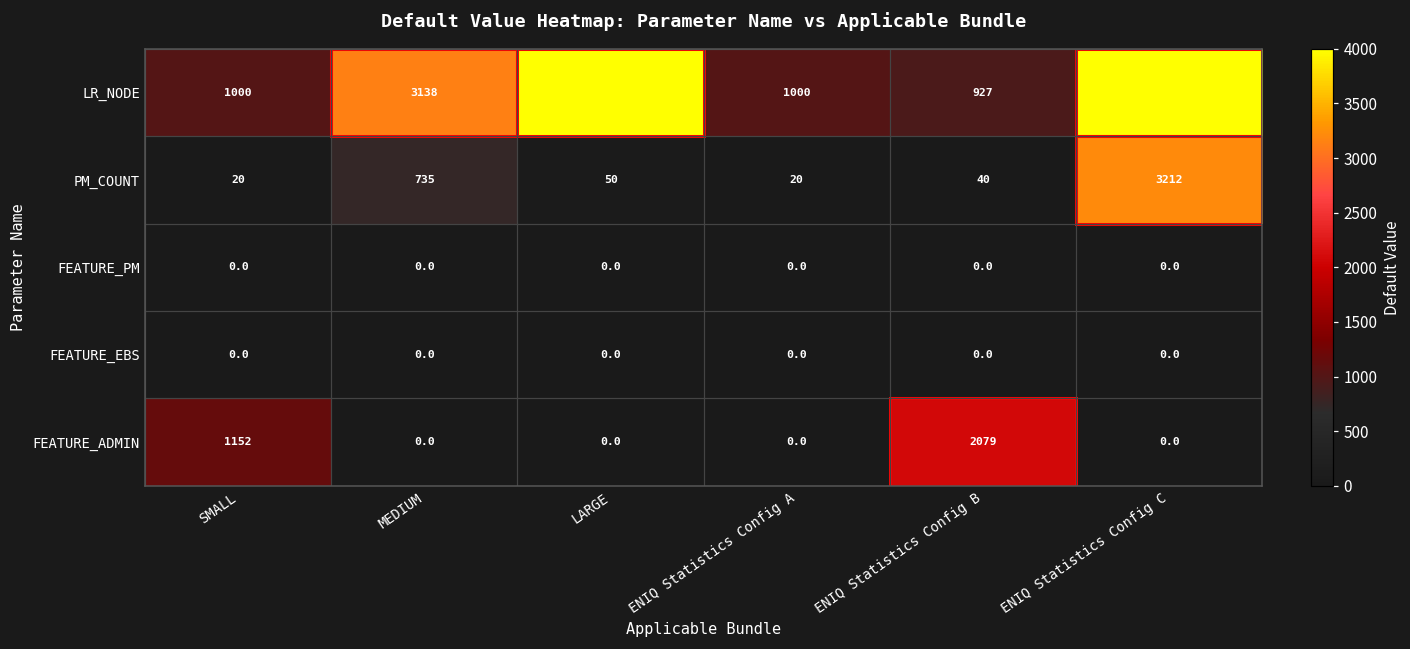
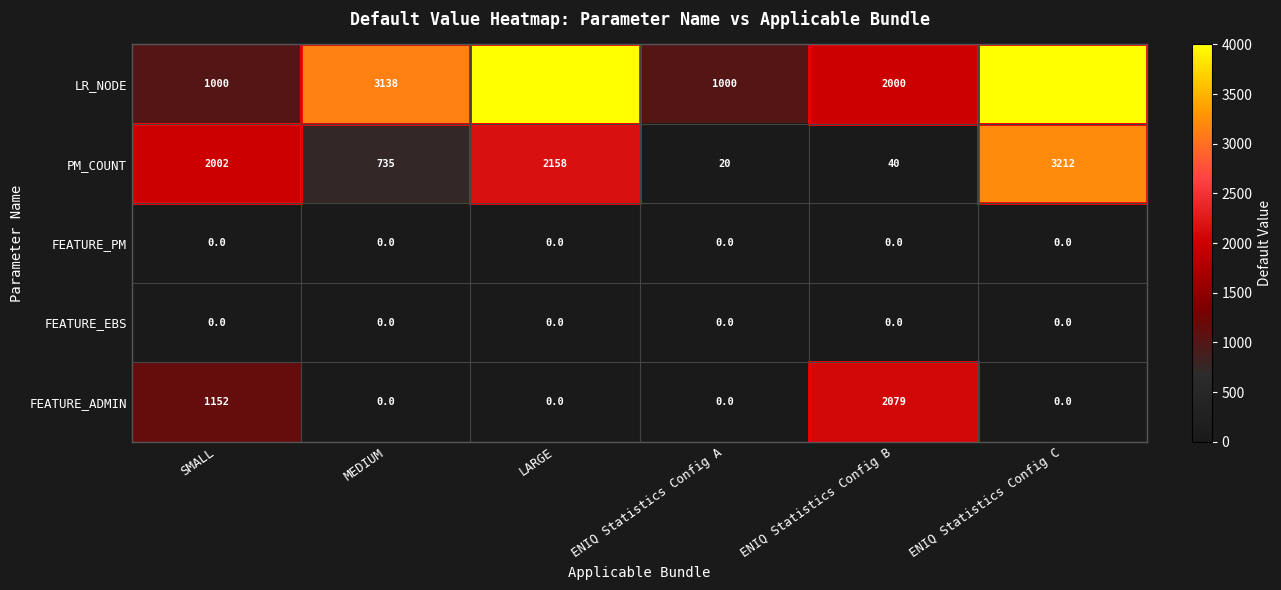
  {
    "LR_NODE": {
      "SMALL": 1000,
      "MEDIUM": 3138,
      "ENIQ Statistics Config A": 1000,
-     "ENIQ Statistics Config B": 927
+     "ENIQ Statistics Config B": 2000
    },
    "PM_COUNT": {
-     "SMALL": 20,
+     "SMALL": 2002,
      "MEDIUM": 735,
-     "LARGE": 50,
+     "LARGE": 2158,
      "ENIQ Statistics Config A": 20,
      "ENIQ Statistics Config B": 40,
      "ENIQ Statistics Config C": 3212
    },
    "FEATURE_PM": {
      "SMALL": 0.0,
      "MEDIUM": 0.0,
      "LARGE": 0.0,
      "ENIQ Statistics Config A": 0.0,
      "ENIQ Statistics Config B": 0.0,
      "ENIQ Statistics Config C": 0.0
    },
    "FEATURE_EBS": {
      "SMALL": 0.0,
      "MEDIUM": 0.0,
      "LARGE": 0.0,
      "ENIQ Statistics Config A": 0.0,
      "ENIQ Statistics Config B": 0.0,
      "ENIQ Statistics Config C": 0.0
    },
    "FEATURE_ADMIN": {
      "SMALL": 1152,
      "MEDIUM": 0.0,
      "LARGE": 0.0,
      "ENIQ Statistics Config A": 0.0,
      "ENIQ Statistics Config B": 2079,
      "ENIQ Statistics Config C": 0.0
    }
  }
